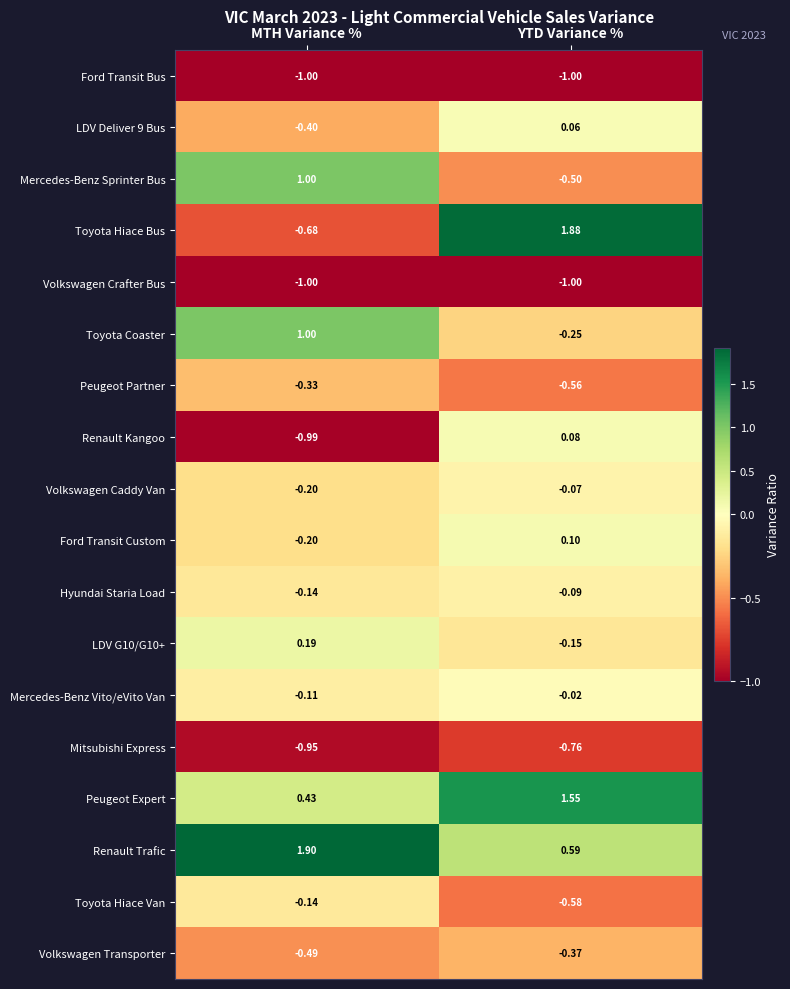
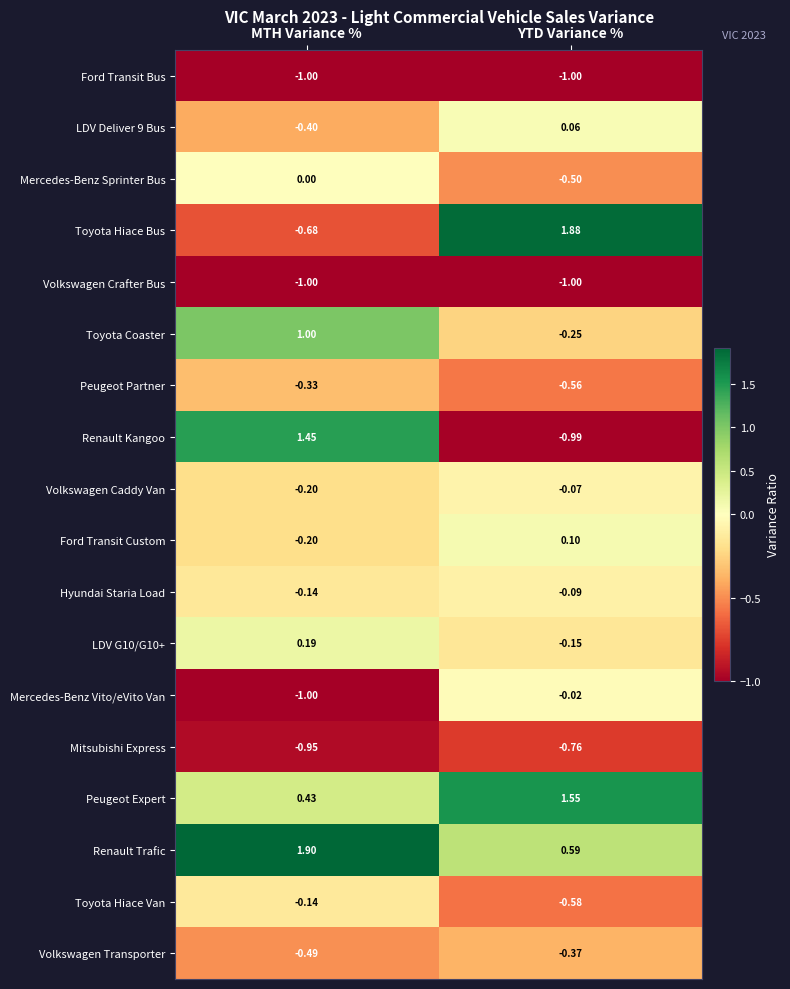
  {
    "Ford Transit Bus": {
      "MTH Variance %": -1.00,
      "YTD Variance %": -1.00
    },
    "LDV Deliver 9 Bus": {
      "MTH Variance %": -0.40,
      "YTD Variance %": 0.06
    },
    "Mercedes-Benz Sprinter Bus": {
-     "MTH Variance %": 1.00,
+     "MTH Variance %": 0.00,
      "YTD Variance %": -0.50
    },
    "Toyota Hiace Bus": {
      "MTH Variance %": -0.68,
      "YTD Variance %": 1.88
    },
    "Volkswagen Crafter Bus": {
      "MTH Variance %": -1.00,
      "YTD Variance %": -1.00
    },
    "Toyota Coaster": {
      "MTH Variance %": 1.00,
      "YTD Variance %": -0.25
    },
    "Peugeot Partner": {
      "MTH Variance %": -0.33,
      "YTD Variance %": -0.56
    },
    "Renault Kangoo": {
-     "MTH Variance %": -0.99,
-     "YTD Variance %": 0.08
+     "MTH Variance %": 1.45,
+     "YTD Variance %": -0.99
    },
    "Volkswagen Caddy Van": {
      "MTH Variance %": -0.20,
      "YTD Variance %": -0.07
    },
    "Ford Transit Custom": {
      "MTH Variance %": -0.20,
      "YTD Variance %": 0.10
    },
    "Hyundai Staria Load": {
      "MTH Variance %": -0.14,
      "YTD Variance %": -0.09
    },
    "LDV G10/G10+": {
      "MTH Variance %": 0.19,
      "YTD Variance %": -0.15
    },
    "Mercedes-Benz Vito/eVito Van": {
-     "MTH Variance %": -0.11,
+     "MTH Variance %": -1.00,
      "YTD Variance %": -0.02
    },
    "Mitsubishi Express": {
      "MTH Variance %": -0.95,
      "YTD Variance %": -0.76
    },
    "Peugeot Expert": {
      "MTH Variance %": 0.43,
      "YTD Variance %": 1.55
    },
    "Renault Trafic": {
      "MTH Variance %": 1.90,
      "YTD Variance %": 0.59
    },
    "Toyota Hiace Van": {
      "MTH Variance %": -0.14,
      "YTD Variance %": -0.58
    },
    "Volkswagen Transporter": {
      "MTH Variance %": -0.49,
      "YTD Variance %": -0.37
    }
  }
